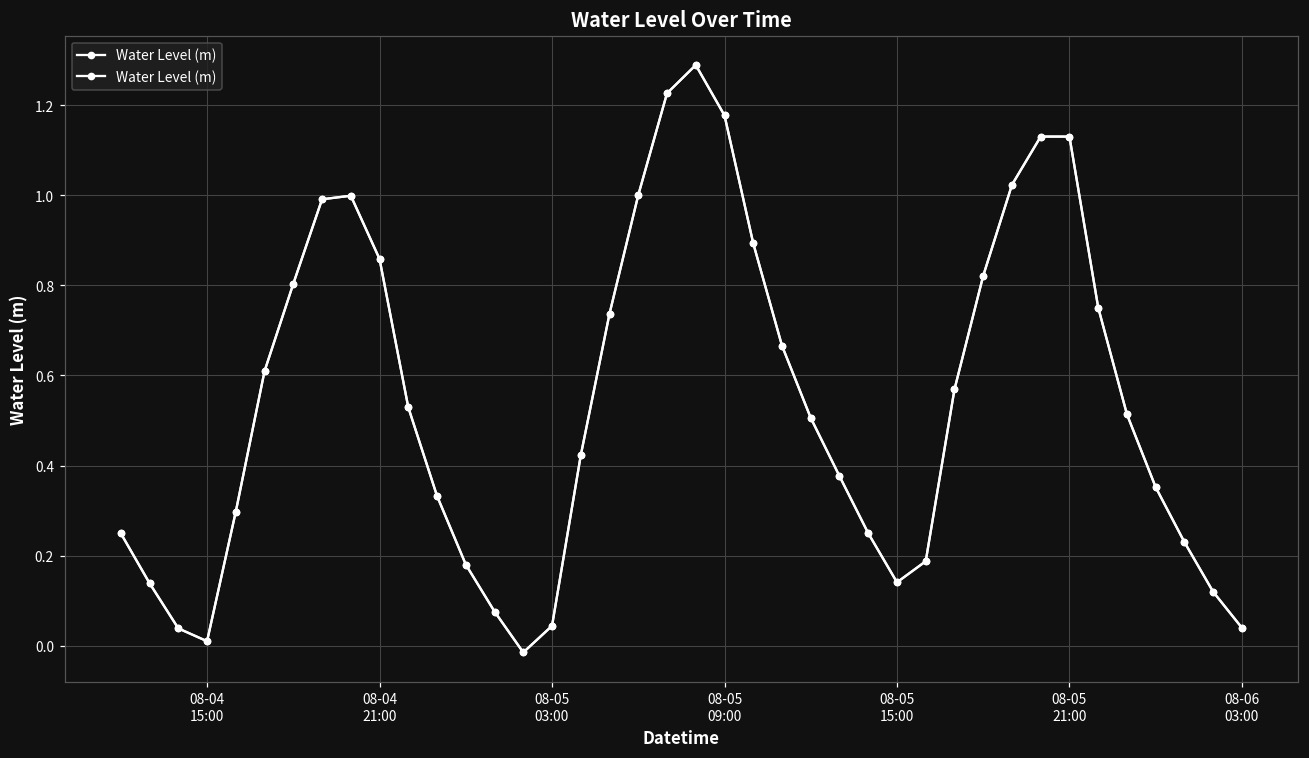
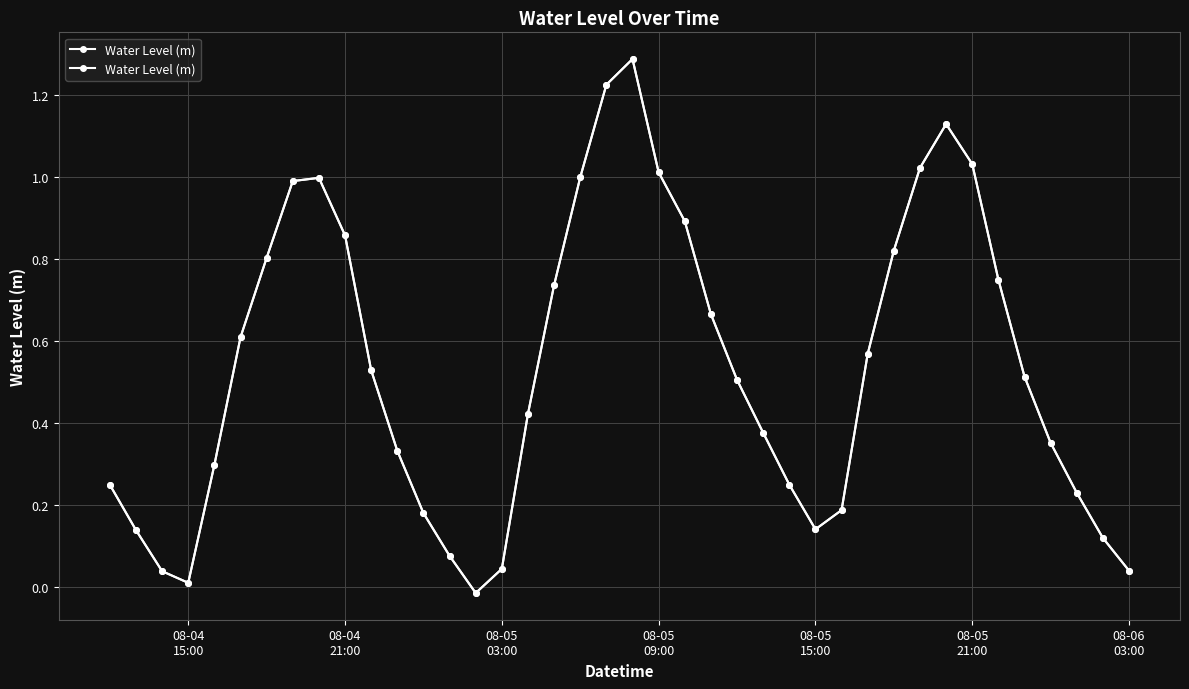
  {
    "08-04 15:00": 0.01,
    "08-04 21:00": 0.86,
    "08-05 03:00": 0.04,
-   "08-05 09:00": 1.18,
+   "08-05 09:00": 1.01,
    "08-05 15:00": 0.14,
-   "08-05 21:00": 1.13,
+   "08-05 21:00": 1.03,
    "08-06 03:00": 0.04
  }
